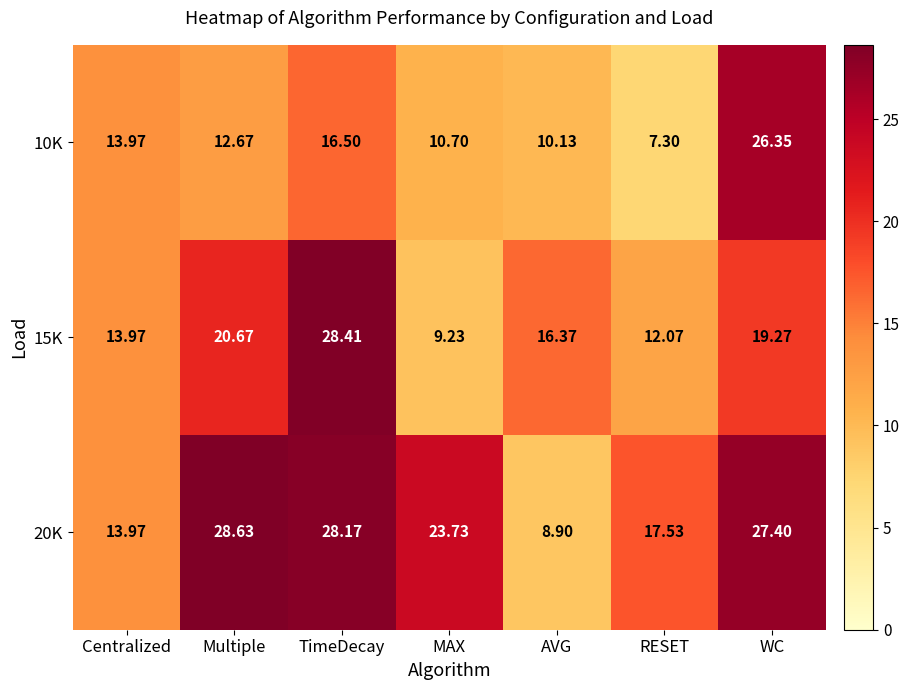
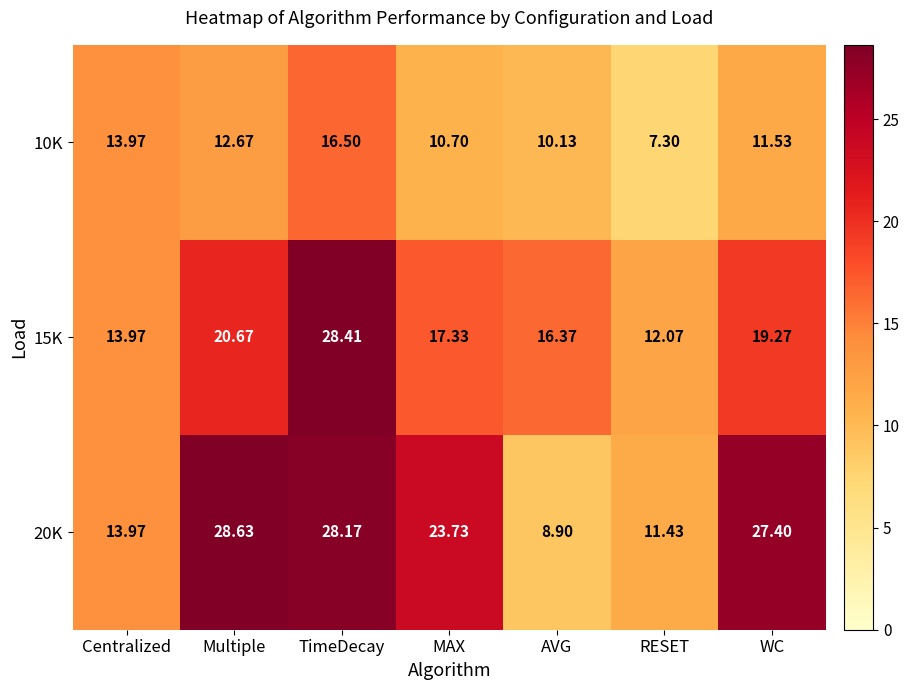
  {
    "10K": {
      "Centralized": 13.97,
      "Multiple": 12.67,
      "TimeDecay": 16.50,
      "MAX": 10.70,
      "AVG": 10.13,
      "RESET": 7.30,
-     "WC": 26.35
+     "WC": 11.53
    },
    "15K": {
      "Centralized": 13.97,
      "Multiple": 20.67,
      "TimeDecay": 28.41,
-     "MAX": 9.23,
+     "MAX": 17.33,
      "AVG": 16.37,
      "RESET": 12.07,
      "WC": 19.27
    },
    "20K": {
      "Centralized": 13.97,
      "Multiple": 28.63,
      "TimeDecay": 28.17,
      "MAX": 23.73,
      "AVG": 8.90,
-     "RESET": 17.53,
+     "RESET": 11.43,
      "WC": 27.40
    }
  }
